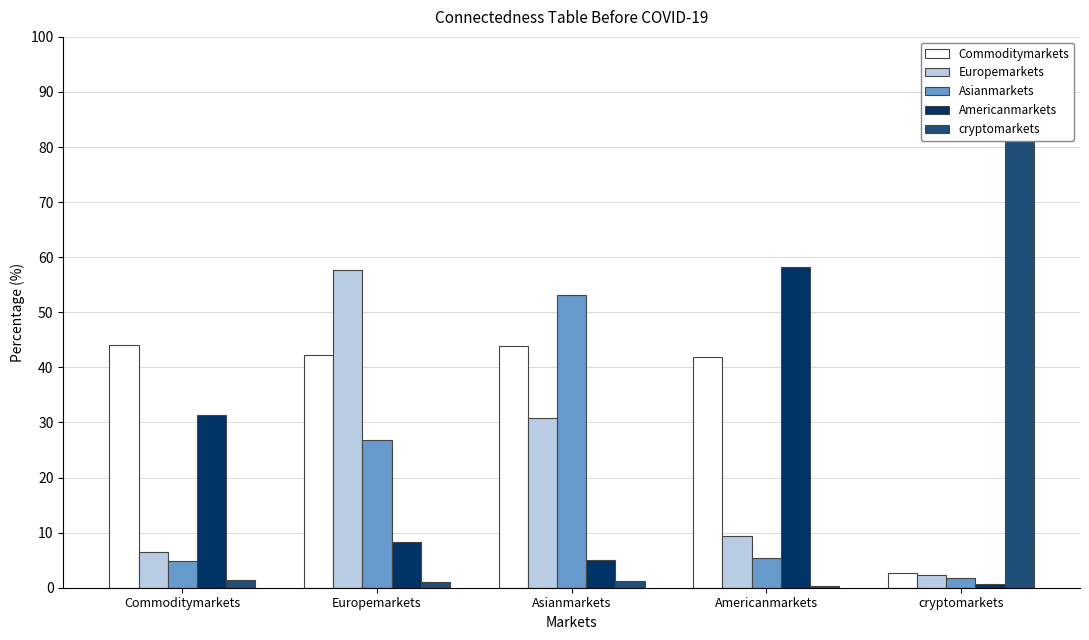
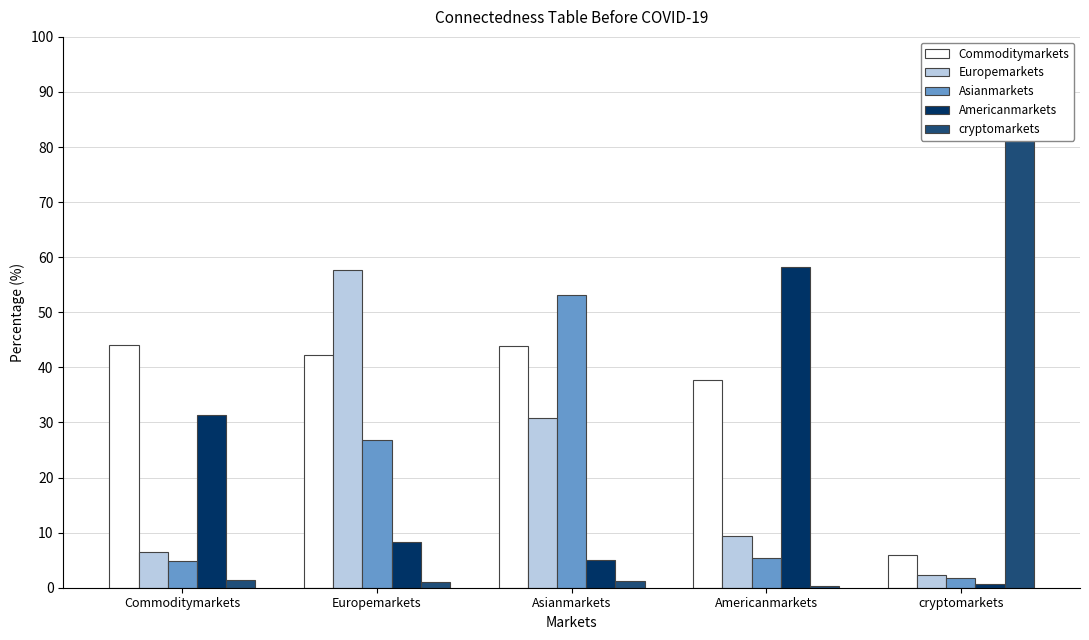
  {
    "Commoditymarkets": {
      "Commoditymarkets": 44,
      "Europemarkets": 42,
      "Asianmarkets": 44,
-     "Americanmarkets": 42,
-     "cryptomarkets": 3
+     "Americanmarkets": 38,
+     "cryptomarkets": 6
    },
    "Europemarkets": {
      "Commoditymarkets": 7,
      "Europemarkets": 58,
      "Asianmarkets": 31,
      "Americanmarkets": 9,
      "cryptomarkets": 2
    },
    "Asianmarkets": {
      "Commoditymarkets": 5,
      "Europemarkets": 27,
      "Asianmarkets": 53,
      "Americanmarkets": 5,
      "cryptomarkets": 2
    }
  }
